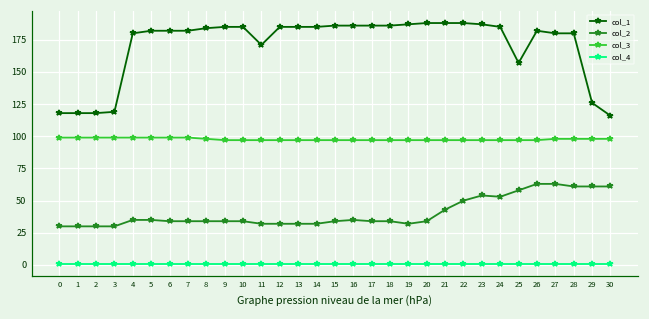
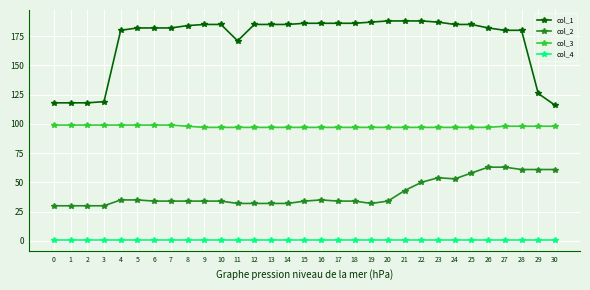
  {
    "col_1": {
      "0": 118,
      "1": 118,
      "2": 118,
      "3": 119,
      "4": 180,
      "5": 182,
      "6": 182,
      "7": 182,
      "8": 184,
      "9": 185,
      "10": 185,
      "11": 171,
      "12": 185,
      "13": 185,
      "14": 185,
      "15": 186,
      "16": 186,
      "17": 186,
      "18": 186,
      "19": 187,
      "20": 188,
      "21": 188,
      "22": 188,
      "23": 187,
      "24": 185,
-     "25": 157,
+     "25": 185,
      "26": 182,
      "27": 180,
      "28": 180,
      "29": 126,
      "30": 116
    },
    "col_2": {
      "0": 30,
      "1": 30,
      "2": 30,
      "3": 30,
      "4": 35,
      "5": 35,
      "6": 34,
      "7": 34,
      "8": 34,
      "9": 34,
      "10": 34,
      "11": 32,
      "12": 32,
      "13": 32,
      "14": 32,
      "15": 34,
      "16": 35,
      "17": 34,
      "18": 34,
      "19": 32,
      "20": 34,
      "21": 43,
      "22": 50,
      "23": 54,
      "24": 53,
      "25": 58,
      "26": 63,
      "27": 63,
      "28": 61,
      "29": 61,
      "30": 61
    },
    "col_3": {
      "0": 99,
      "1": 99,
      "2": 99,
      "3": 99,
      "4": 99,
      "5": 99,
      "6": 99,
      "7": 99,
      "8": 98,
      "9": 97,
      "10": 97,
      "11": 97,
      "12": 97,
      "13": 97,
      "14": 97,
      "15": 97,
      "16": 97,
      "17": 97,
      "18": 97,
      "19": 97,
      "20": 97,
      "21": 97,
      "22": 97,
      "23": 97,
      "24": 97,
      "25": 97,
      "26": 97,
      "27": 98,
      "28": 98,
      "29": 98,
      "30": 98
    },
    "col_4": {
      "0": 1,
      "1": 1,
      "2": 1,
      "3": 1,
      "4": 1,
      "5": 1,
      "6": 1,
      "7": 1,
      "8": 1,
      "9": 1,
      "10": 1,
      "11": 1,
      "12": 1,
      "13": 1,
      "14": 1,
      "15": 1,
      "16": 1,
      "17": 1,
      "18": 1,
      "19": 1,
      "20": 1,
      "21": 1,
      "22": 1,
      "23": 1,
      "24": 1,
      "25": 1,
      "26": 1,
      "27": 1,
      "28": 1,
      "29": 1,
      "30": 1
    }
  }
